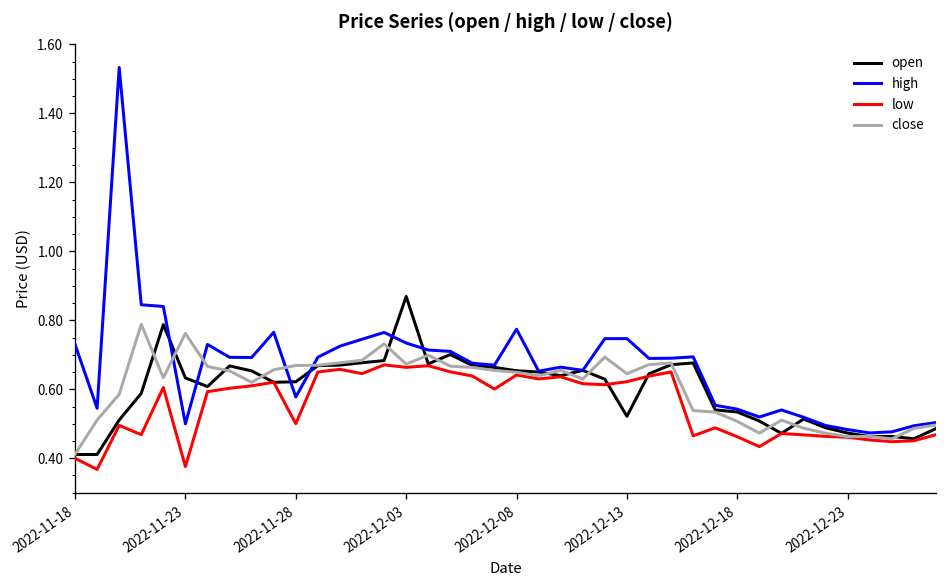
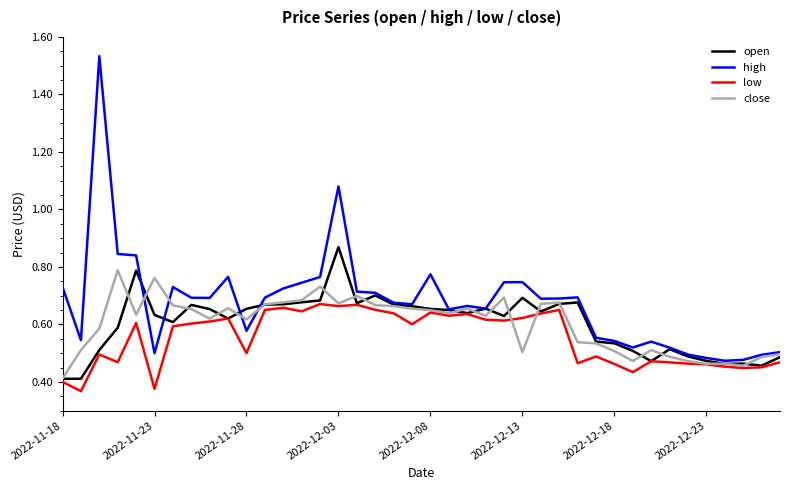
  {
    "open": {
      "2022-11-23": 0.63,
-     "2022-11-28": 0.62,
+     "2022-11-28": 0.65,
      "2022-12-03": 0.87,
-     "2022-12-13": 0.52,
+     "2022-12-13": 0.69,
      "2022-12-23": 0.47
    },
    "high": {
      "2022-11-18": 0.73,
      "2022-11-23": 0.50,
      "2022-11-28": 0.58,
-     "2022-12-03": 0.73,
+     "2022-12-03": 1.08,
      "2022-12-08": 0.77,
      "2022-12-13": 0.75,
      "2022-12-23": 0.48
    },
    "low": {
      "2022-11-18": 0.40,
      "2022-11-23": 0.38,
      "2022-11-28": 0.50,
      "2022-12-03": 0.66,
      "2022-12-13": 0.62,
      "2022-12-18": 0.46
    },
    "close": {
      "2022-11-23": 0.76,
-     "2022-11-28": 0.67,
+     "2022-11-28": 0.62,
      "2022-12-03": 0.67,
-     "2022-12-13": 0.65,
+     "2022-12-13": 0.50,
      "2022-12-18": 0.51
    }
  }
